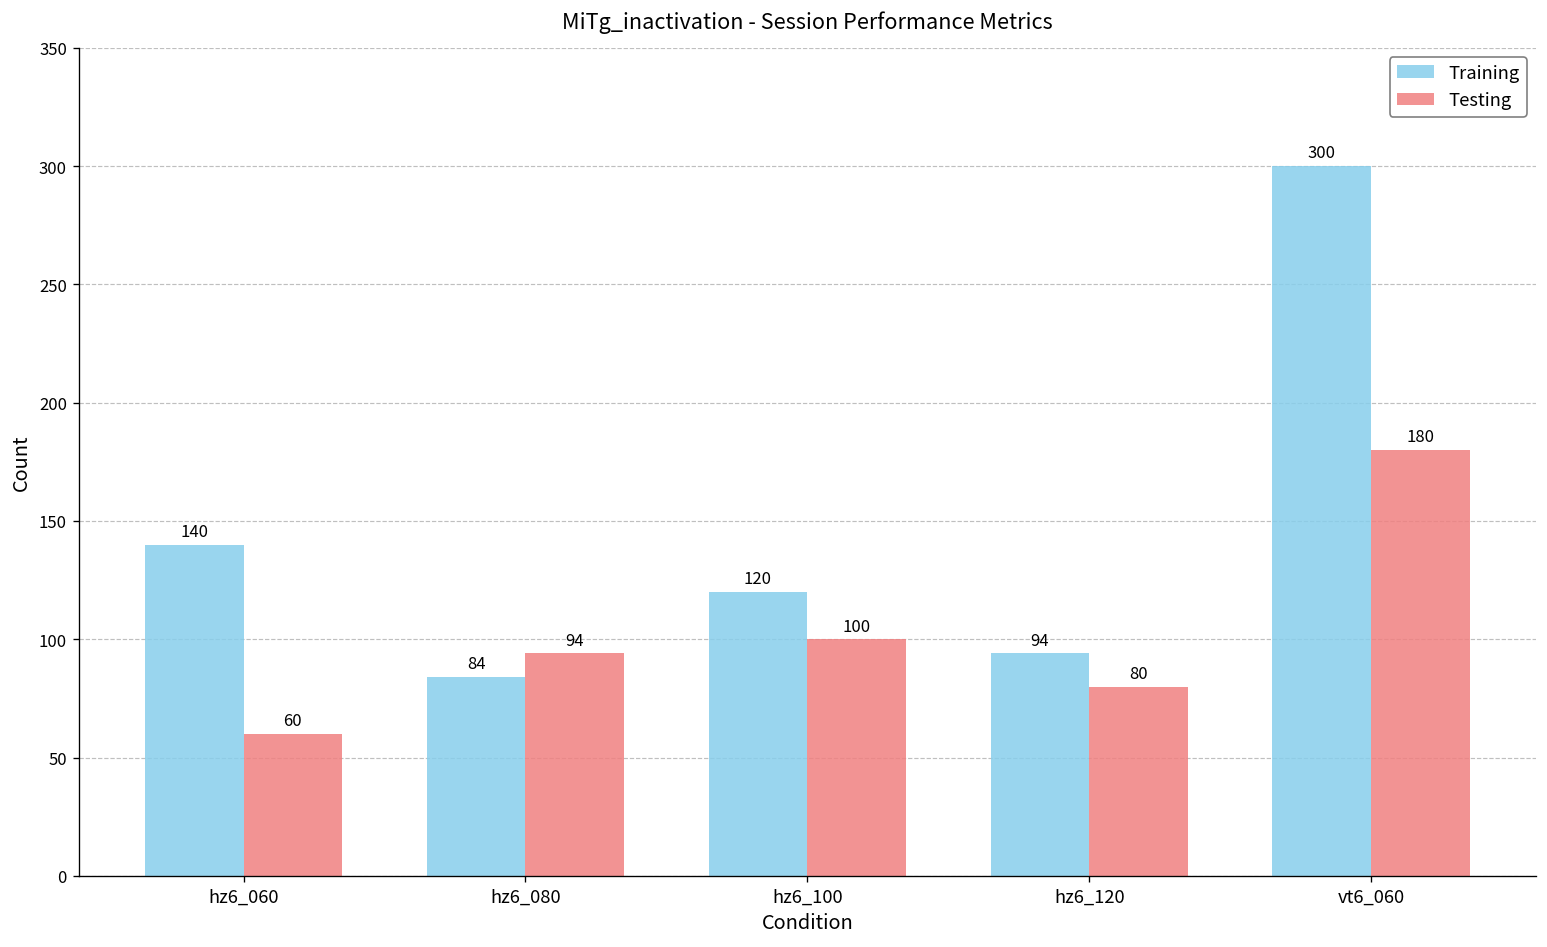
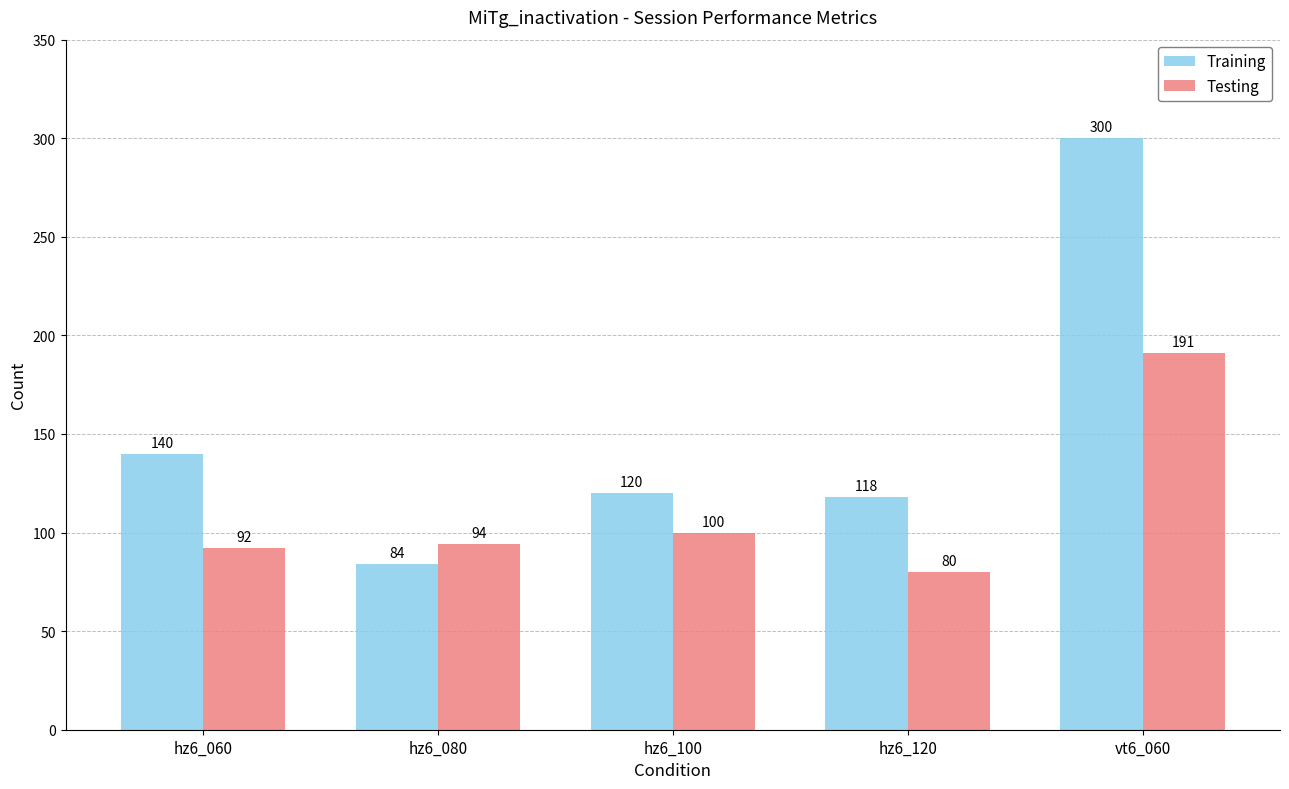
  {
    "Training": {
      "hz6_060": 140,
      "hz6_080": 84,
      "hz6_100": 120,
-     "hz6_120": 94,
+     "hz6_120": 118,
      "vt6_060": 300
    },
    "Testing": {
-     "hz6_060": 60,
+     "hz6_060": 92,
      "hz6_080": 94,
      "hz6_100": 100,
      "hz6_120": 80,
-     "vt6_060": 180
+     "vt6_060": 191
    }
  }
